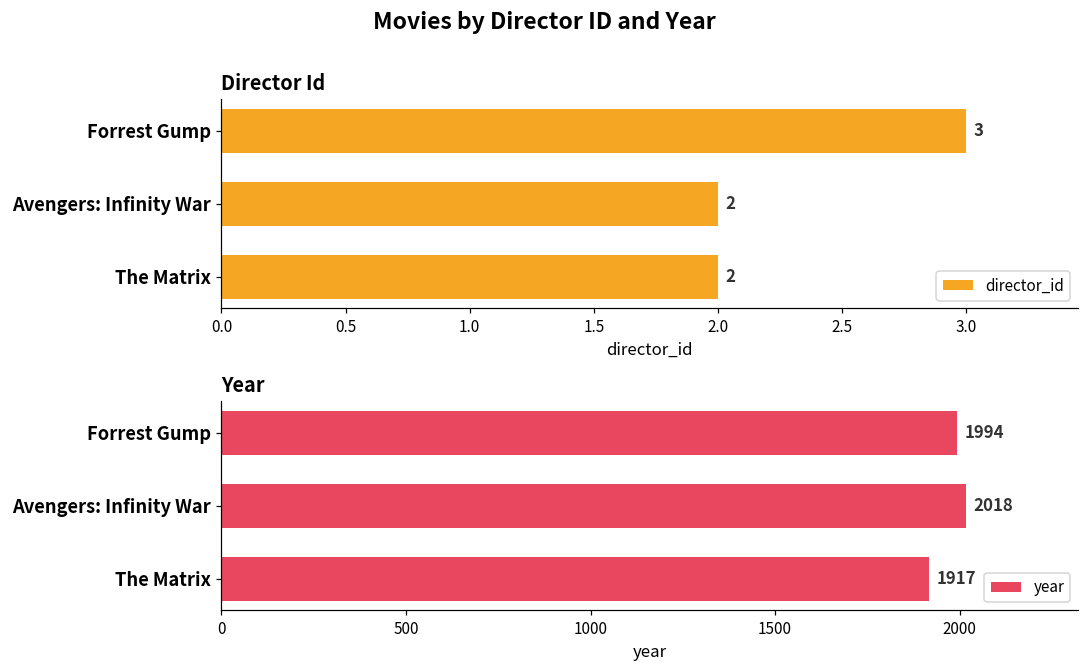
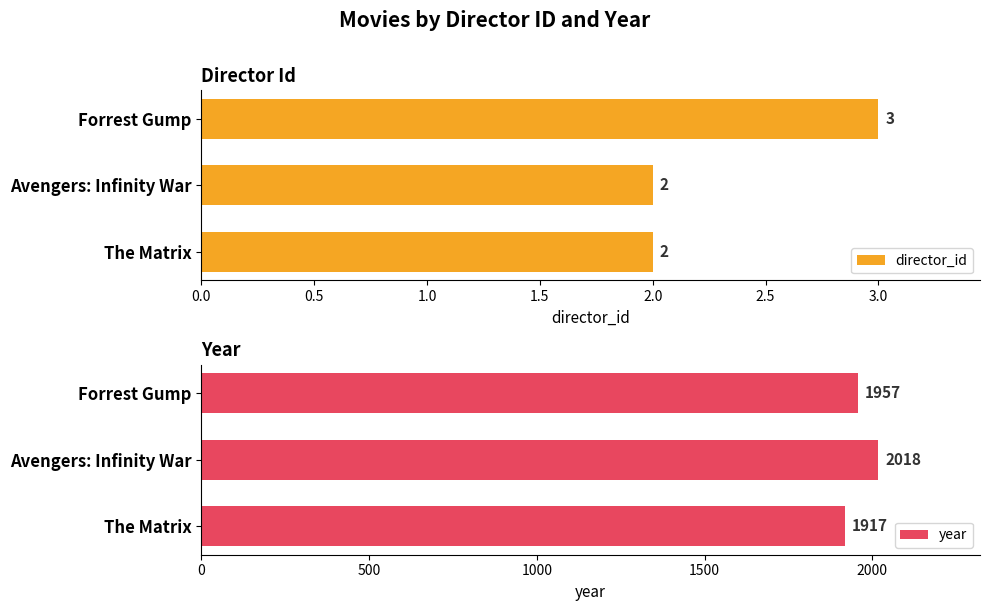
  {
    "Director Id": {
      "Forrest Gump": 3,
      "Avengers: Infinity War": 2,
      "The Matrix": 2
    },
    "Year": {
-     "Forrest Gump": 1994,
+     "Forrest Gump": 1957,
      "Avengers: Infinity War": 2018,
      "The Matrix": 1917
    }
  }
